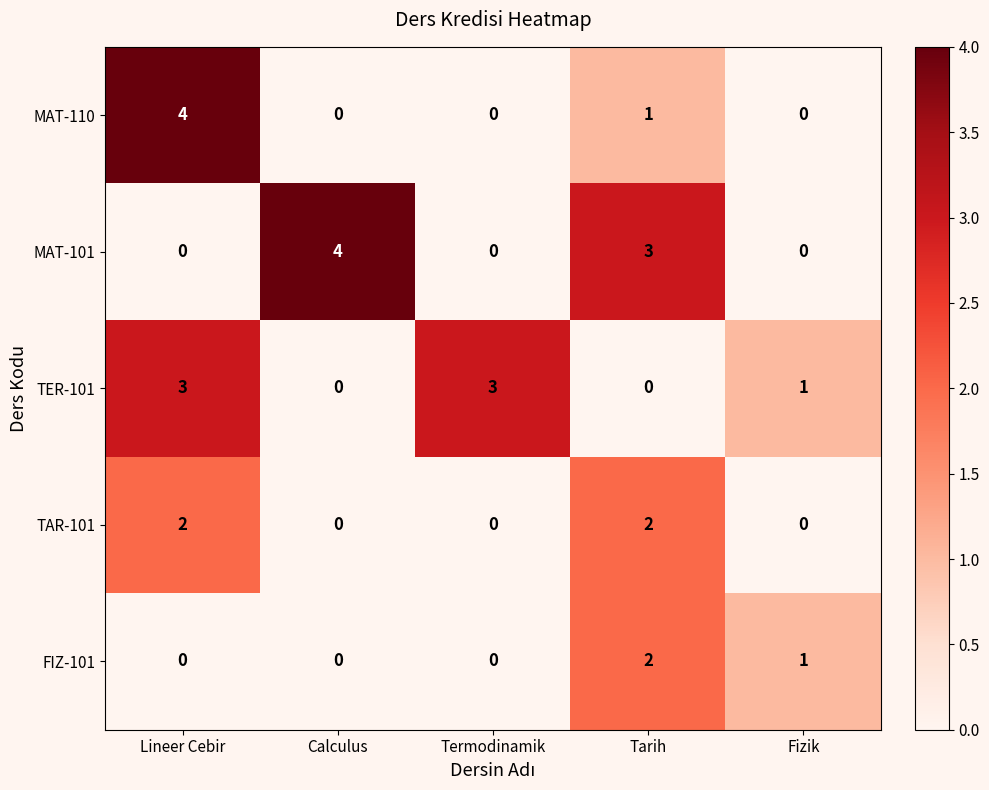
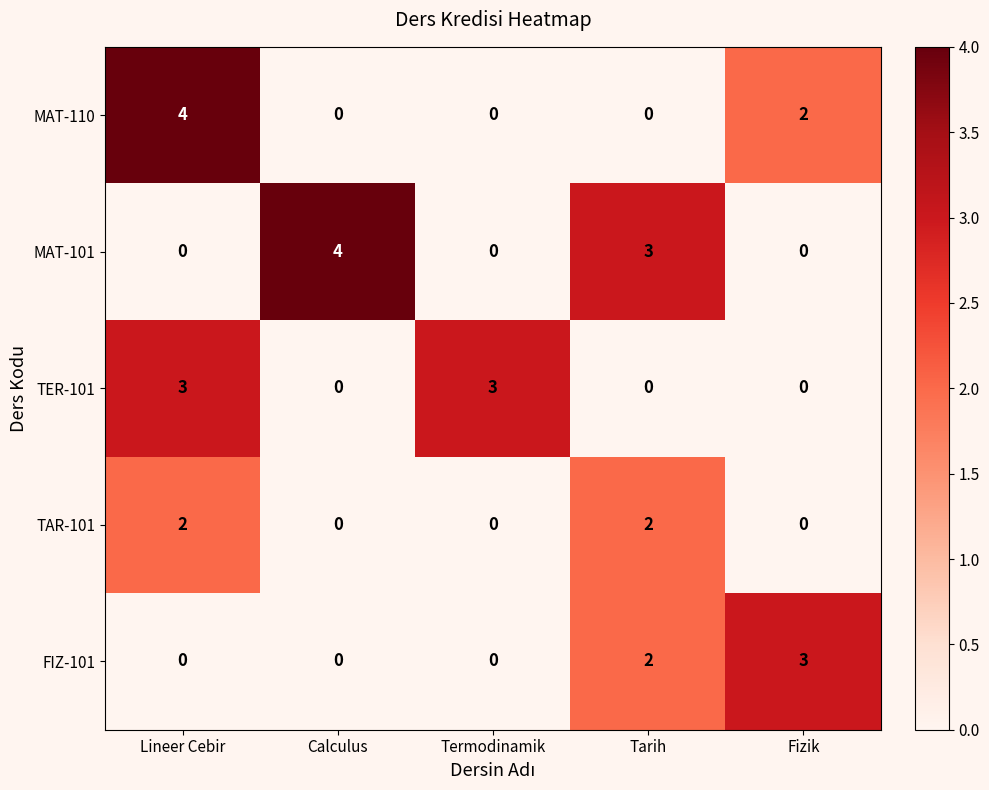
  {
    "MAT-110": {
      "Lineer Cebir": 4,
      "Calculus": 0,
      "Termodinamik": 0,
-     "Tarih": 1,
-     "Fizik": 0
+     "Tarih": 0,
+     "Fizik": 2
    },
    "MAT-101": {
      "Lineer Cebir": 0,
      "Calculus": 4,
      "Termodinamik": 0,
      "Tarih": 3,
      "Fizik": 0
    },
    "TER-101": {
      "Lineer Cebir": 3,
      "Calculus": 0,
      "Termodinamik": 3,
      "Tarih": 0,
-     "Fizik": 1
+     "Fizik": 0
    },
    "TAR-101": {
      "Lineer Cebir": 2,
      "Calculus": 0,
      "Termodinamik": 0,
      "Tarih": 2,
      "Fizik": 0
    },
    "FIZ-101": {
      "Lineer Cebir": 0,
      "Calculus": 0,
      "Termodinamik": 0,
      "Tarih": 2,
-     "Fizik": 1
+     "Fizik": 3
    }
  }
